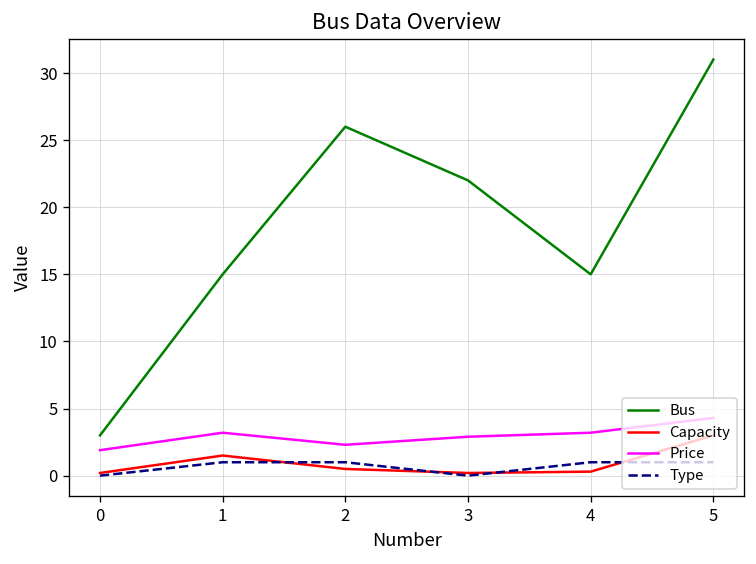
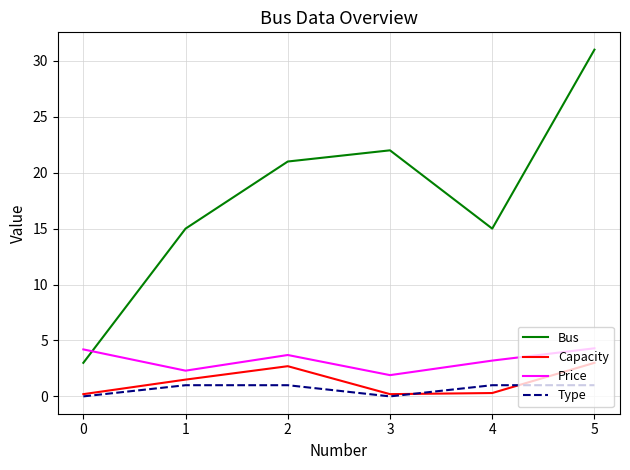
  {
    "Bus": {
      "0": 3,
      "1": 15,
-     "2": 26,
+     "2": 21,
      "3": 22,
      "4": 15,
      "5": 31
    },
    "Capacity": {
      "1": 1.5,
-     "2": 0.5,
+     "2": 2.7,
      "4": 0.3
    },
    "Price": {
-     "0": 1.9,
-     "1": 3.2,
-     "2": 2.3,
-     "3": 2.9,
+     "0": 4.2,
+     "1": 2.3,
+     "2": 3.7,
+     "3": 1.9,
      "4": 3.2
    },
    "Type": {
      "1": 1.0,
      "2": 1.0,
      "4": 1.0
    }
  }
